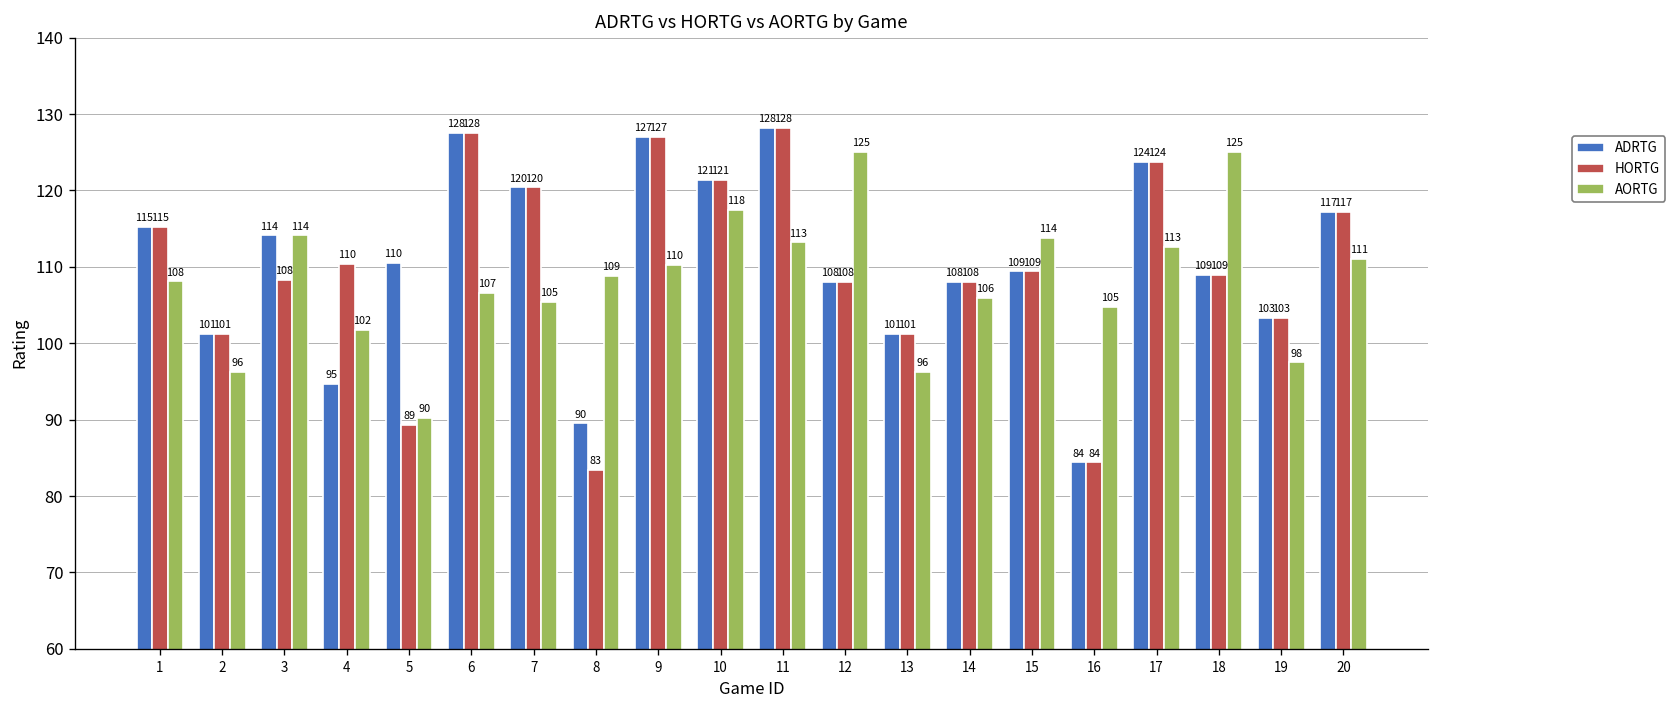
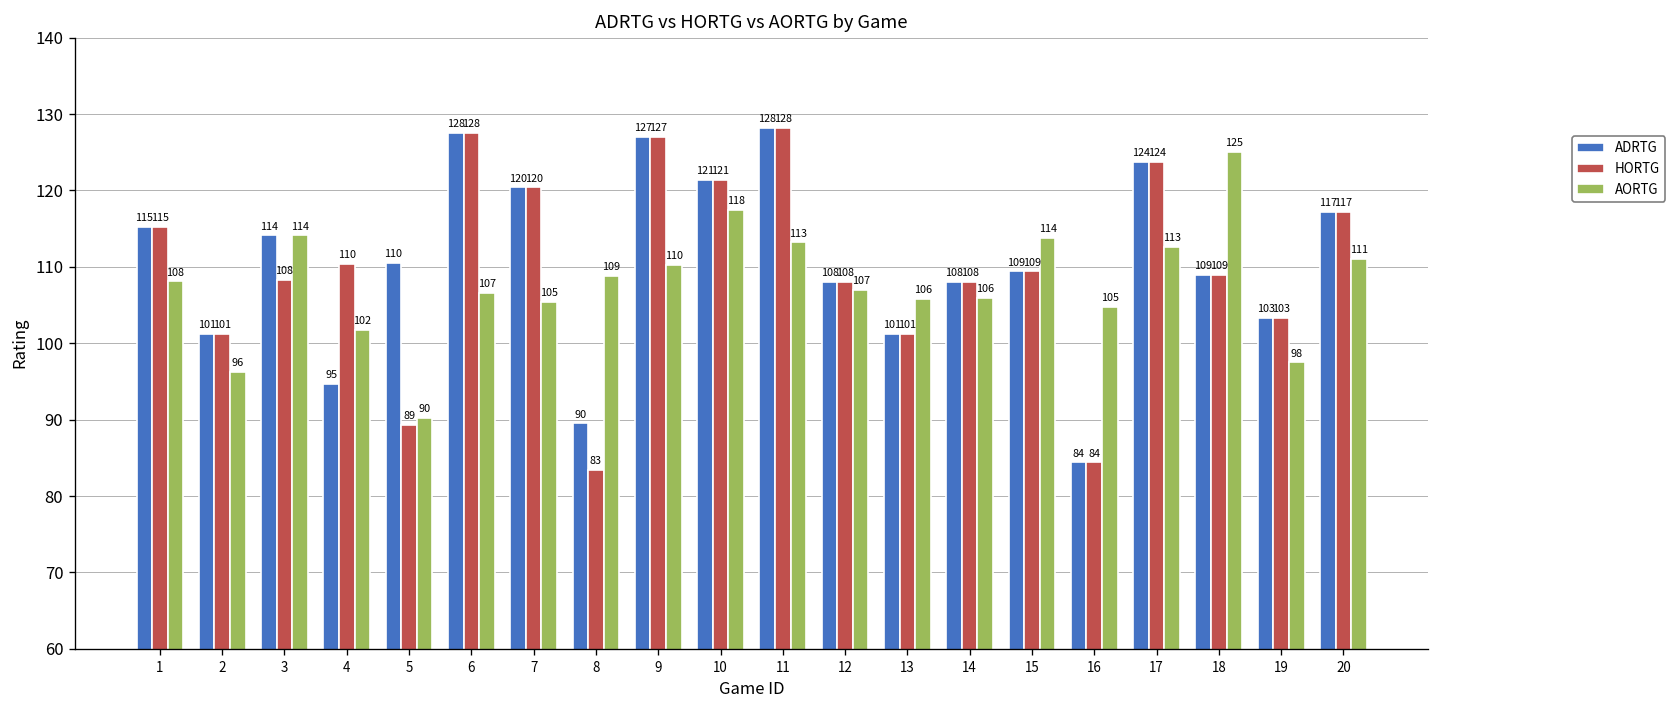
  {
    "ADRTG": {
      "1": 115,
      "2": 101,
      "3": 114,
      "4": 95,
      "5": 110,
      "6": 128,
      "8": 90,
      "9": 127,
      "10": 121,
      "11": 128,
      "12": 108,
      "13": 101,
      "14": 108,
      "15": 109,
      "16": 84,
      "17": 124,
      "18": 109,
      "20": 117
    },
    "HORTG": {
      "1": 115,
      "2": 101,
      "3": 108,
      "4": 110,
      "5": 89,
      "6": 128,
      "8": 83,
      "9": 127,
      "10": 121,
      "11": 128,
      "12": 108,
      "13": 101,
      "14": 108,
      "15": 109,
      "16": 84,
      "17": 124,
      "18": 109,
      "20": 117
    },
    "AORTG": {
      "1": 108,
      "2": 96,
      "3": 114,
      "4": 102,
      "5": 90,
      "6": 107,
      "7": 105,
      "8": 109,
      "9": 110,
      "10": 118,
      "11": 113,
-     "12": 125,
-     "13": 96,
+     "12": 107,
+     "13": 106,
      "14": 106,
      "15": 114,
      "16": 105,
      "17": 113,
      "18": 125,
      "19": 98,
      "20": 111
    }
  }
